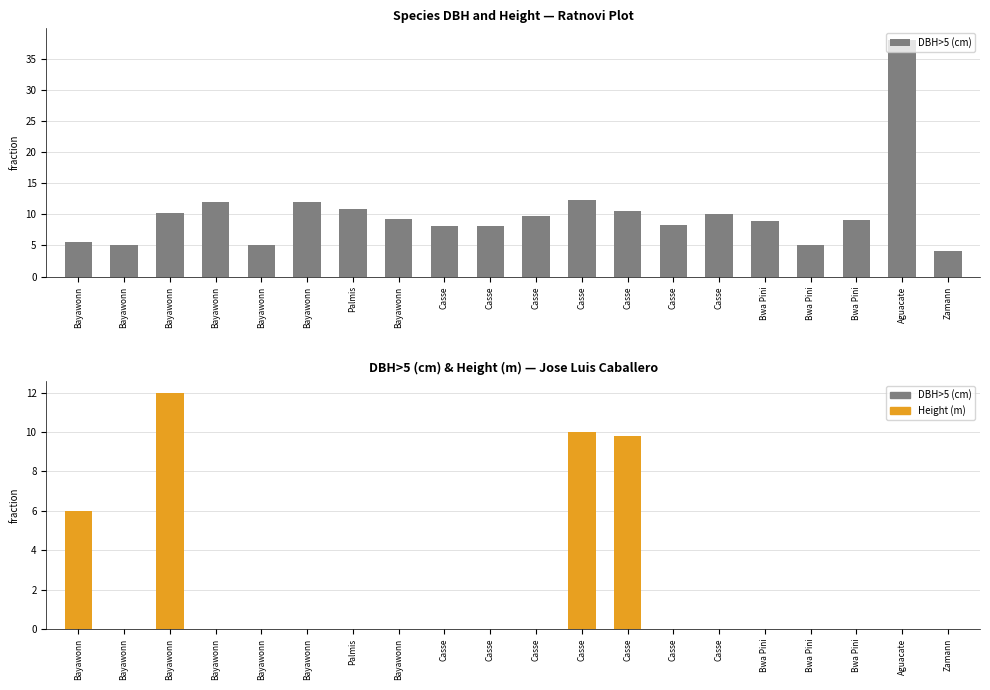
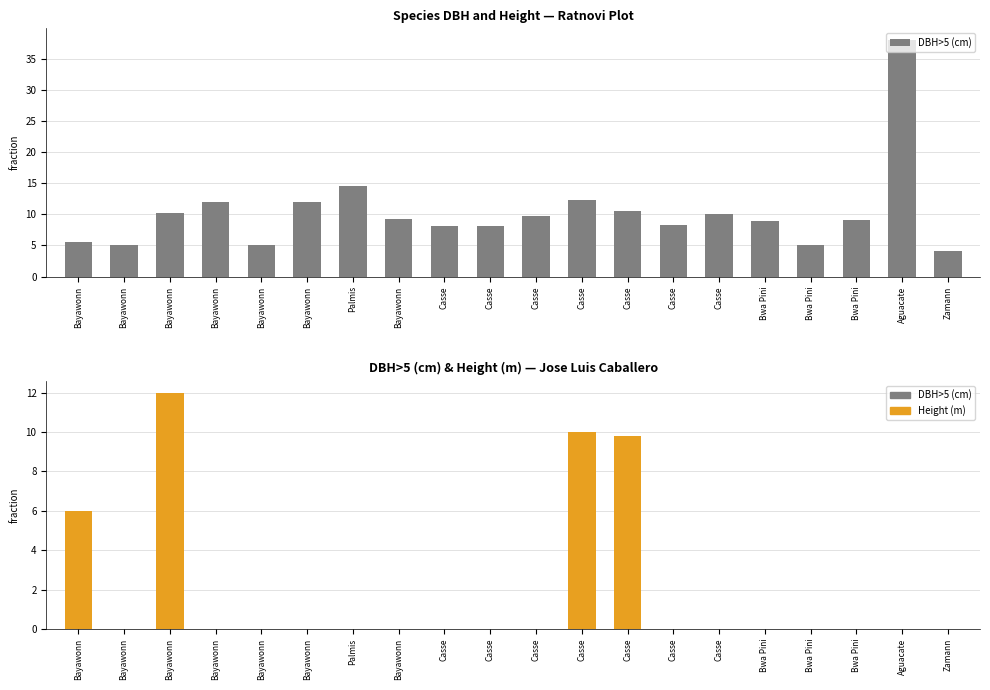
  {
    "Species DBH and Height — Ratnovi Plot": {
-     "Palmis": 11,
+     "Palmis": 15,
      "Zamann": 4
    },
    "DBH>5 (cm) & Height (m) — Jose Luis Caballero": {
      "Palmis": 0.0,
      "Aguacate": 0.0,
      "Zamann": 0.0
    }
  }
